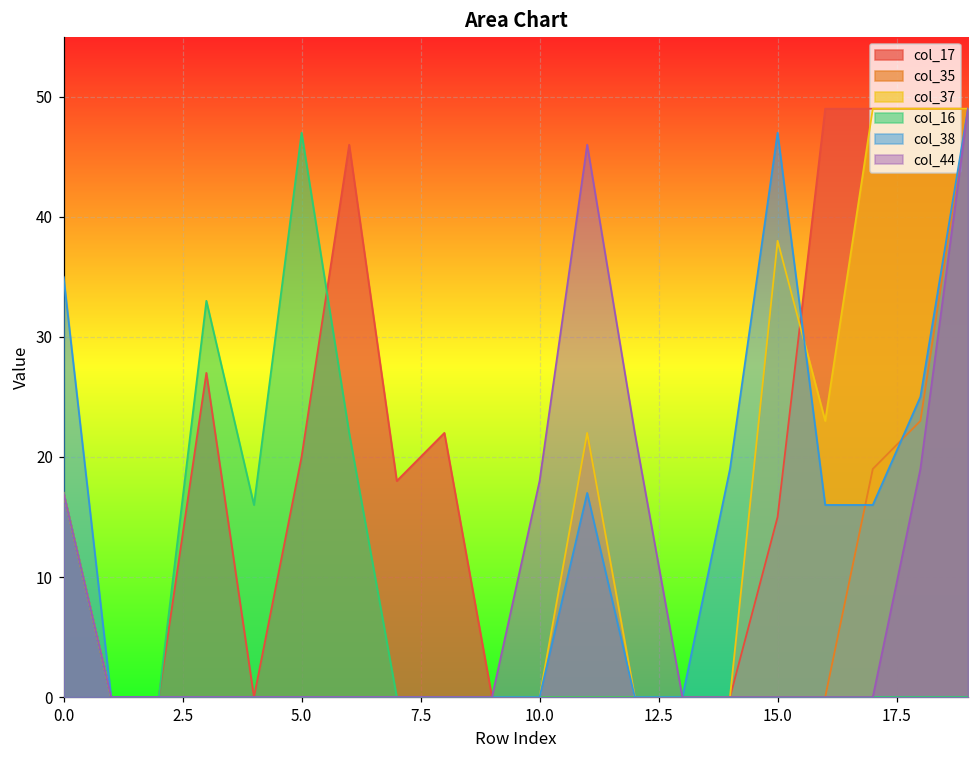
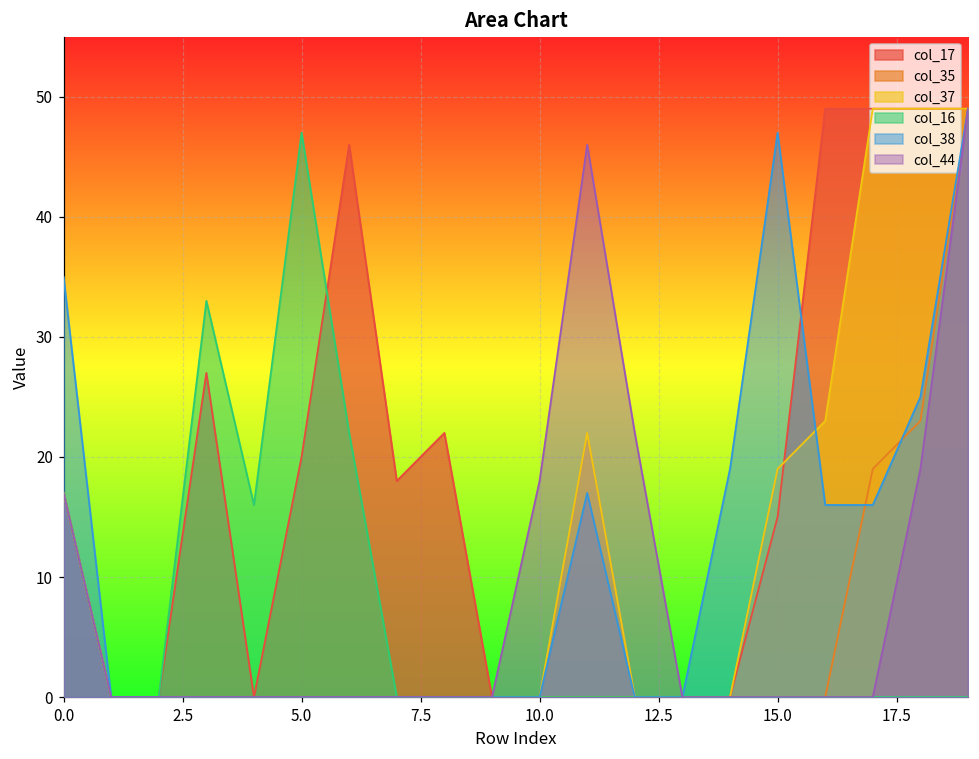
  {
    "col_37": {
-     "15.0": 38
+     "15.0": 19
    },
    "col_16": {
      "5.0": 47
    },
    "col_38": {
      "0.0": 35,
      "15.0": 47
    },
    "col_44": {
      "10.0": 18
    }
  }
